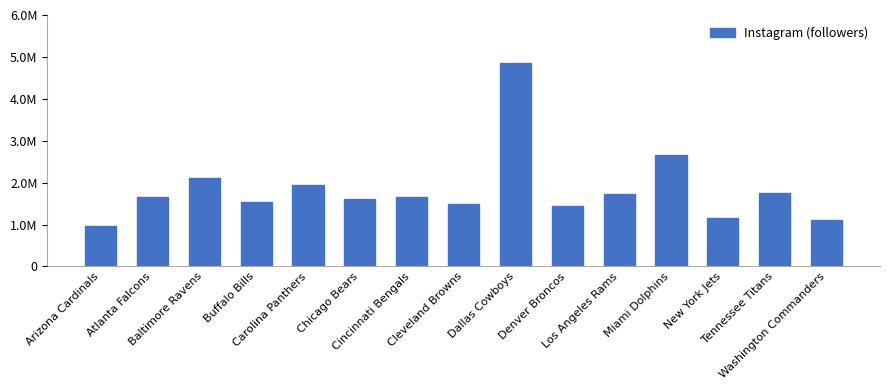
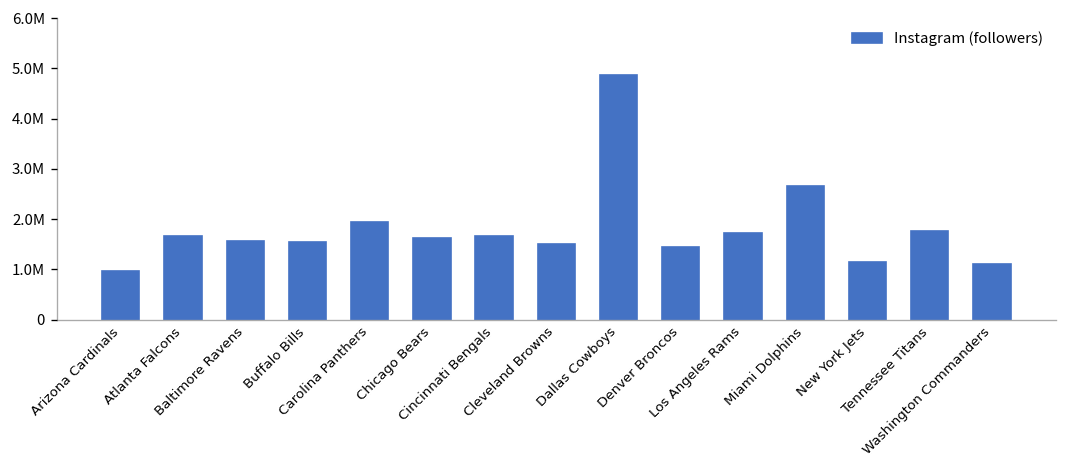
  {
    "Arizona Cardinals": 1000000,
    "Atlanta Falcons": 1700000,
-   "Baltimore Ravens": 2100000,
+   "Baltimore Ravens": 1600000,
    "Buffalo Bills": 1500000,
    "Carolina Panthers": 1900000,
    "Chicago Bears": 1600000,
    "Cincinnati Bengals": 1700000,
    "Cleveland Browns": 1500000,
    "Dallas Cowboys": 4900000,
    "Denver Broncos": 1400000,
    "Los Angeles Rams": 1700000,
    "Miami Dolphins": 2700000,
    "New York Jets": 1200000,
    "Tennessee Titans": 1800000,
    "Washington Commanders": 1100000
  }
